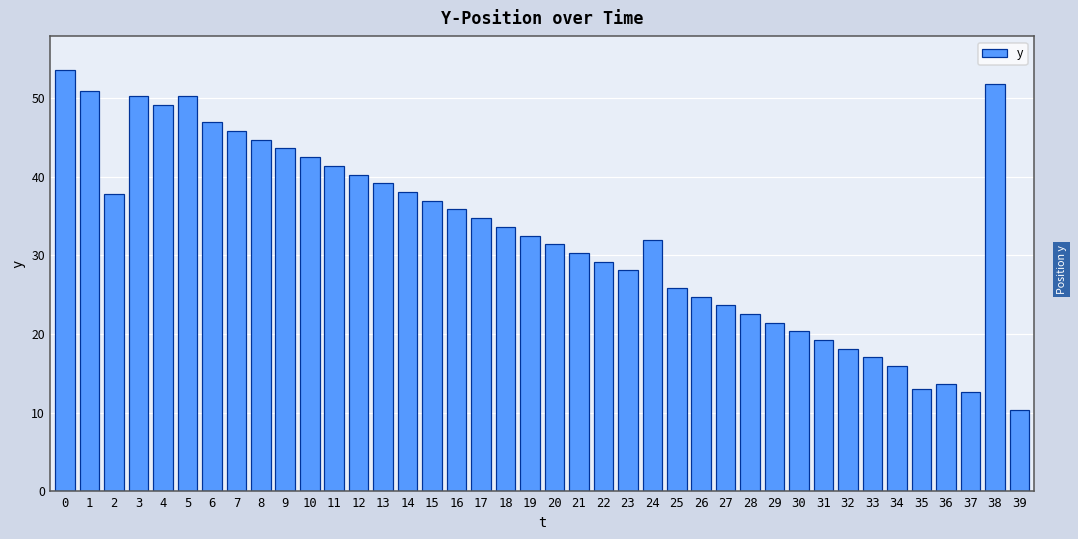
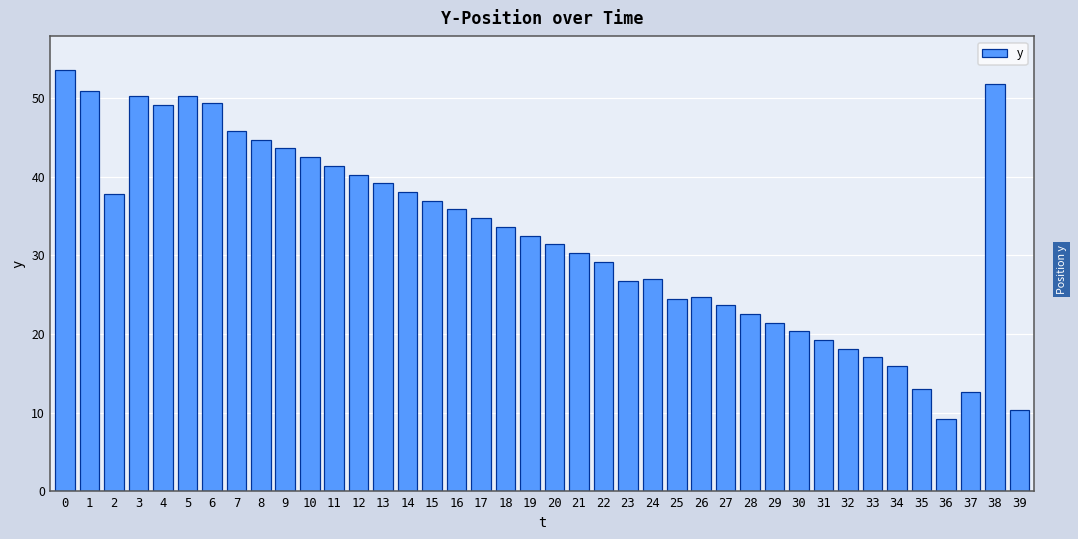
  {
    "0": 54,
    "1": 51,
    "2": 38,
    "3": 50,
    "4": 49,
    "5": 50,
-   "6": 47,
+   "6": 49,
    "7": 46,
    "8": 45,
    "9": 44,
    "10": 42,
    "11": 41,
    "12": 40,
    "13": 39,
    "14": 38,
    "15": 37,
    "16": 36,
    "17": 35,
    "18": 34,
    "19": 33,
    "20": 31,
    "21": 30,
    "22": 29,
-   "23": 28,
-   "24": 32,
-   "25": 26,
+   "23": 27,
+   "24": 27,
+   "25": 24,
    "26": 25,
    "27": 24,
    "28": 23,
    "29": 21,
    "30": 20,
    "31": 19,
    "32": 18,
    "33": 17,
    "34": 16,
    "35": 13,
-   "36": 14,
+   "36": 9,
    "37": 13,
    "38": 52,
    "39": 10
  }
